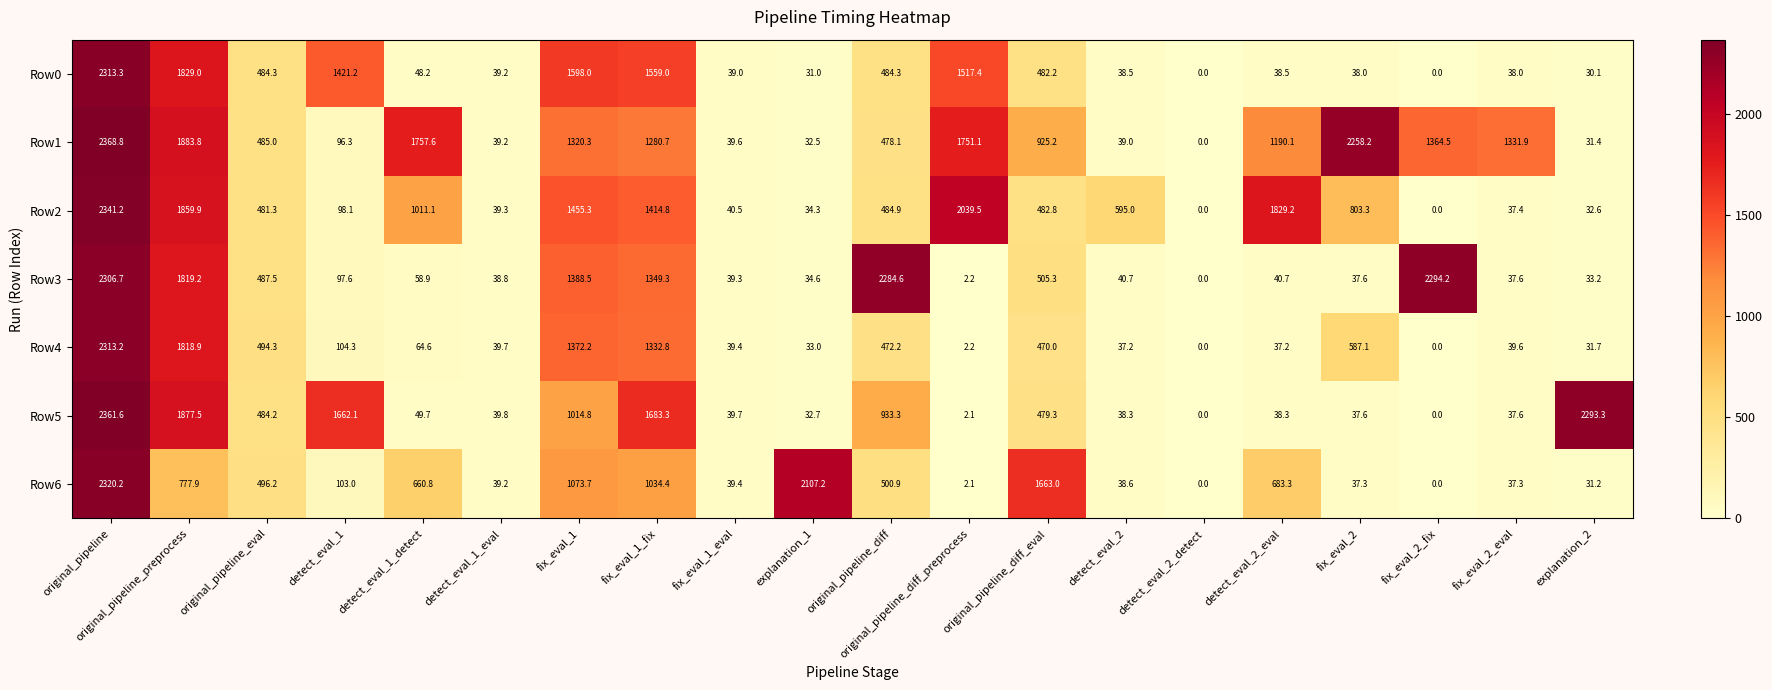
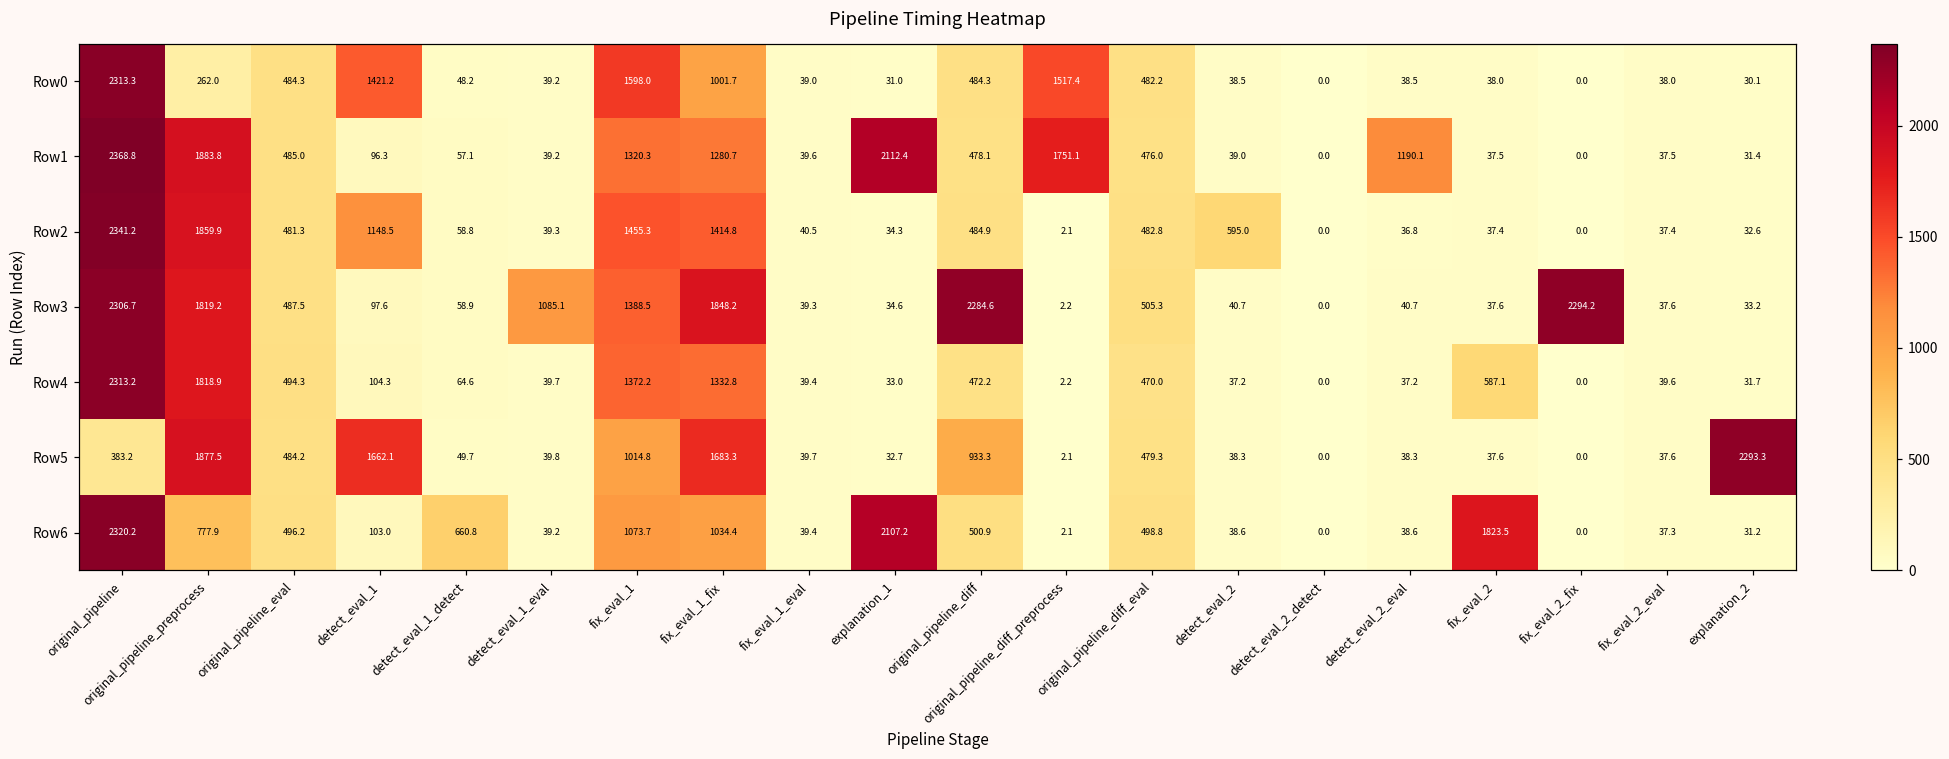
  {
    "Row0": {
      "original_pipeline": 2313.3,
-     "original_pipeline_preprocess": 1829.0,
+     "original_pipeline_preprocess": 262.0,
      "original_pipeline_eval": 484.3,
      "detect_eval_1": 1421.2,
      "detect_eval_1_detect": 48.2,
      "detect_eval_1_eval": 39.2,
      "fix_eval_1": 1598.0,
-     "fix_eval_1_fix": 1559.0,
+     "fix_eval_1_fix": 1001.7,
      "fix_eval_1_eval": 39.0,
      "explanation_1": 31.0,
      "original_pipeline_diff": 484.3,
      "original_pipeline_diff_preprocess": 1517.4,
      "original_pipeline_diff_eval": 482.2,
      "detect_eval_2": 38.5,
      "detect_eval_2_detect": 0.0,
      "detect_eval_2_eval": 38.5,
      "fix_eval_2": 38.0,
      "fix_eval_2_fix": 0.0,
      "fix_eval_2_eval": 38.0,
      "explanation_2": 30.1
    },
    "Row1": {
      "original_pipeline": 2368.8,
      "original_pipeline_preprocess": 1883.8,
      "original_pipeline_eval": 485.0,
      "detect_eval_1": 96.3,
-     "detect_eval_1_detect": 1757.6,
+     "detect_eval_1_detect": 57.1,
      "detect_eval_1_eval": 39.2,
      "fix_eval_1": 1320.3,
      "fix_eval_1_fix": 1280.7,
      "fix_eval_1_eval": 39.6,
-     "explanation_1": 32.5,
+     "explanation_1": 2112.4,
      "original_pipeline_diff": 478.1,
      "original_pipeline_diff_preprocess": 1751.1,
-     "original_pipeline_diff_eval": 925.2,
+     "original_pipeline_diff_eval": 476.0,
      "detect_eval_2": 39.0,
      "detect_eval_2_detect": 0.0,
      "detect_eval_2_eval": 1190.1,
-     "fix_eval_2": 2258.2,
-     "fix_eval_2_fix": 1364.5,
-     "fix_eval_2_eval": 1331.9,
+     "fix_eval_2": 37.5,
+     "fix_eval_2_fix": 0.0,
+     "fix_eval_2_eval": 37.5,
      "explanation_2": 31.4
    },
    "Row2": {
      "original_pipeline": 2341.2,
      "original_pipeline_preprocess": 1859.9,
      "original_pipeline_eval": 481.3,
-     "detect_eval_1": 98.1,
-     "detect_eval_1_detect": 1011.1,
+     "detect_eval_1": 1148.5,
+     "detect_eval_1_detect": 58.8,
      "detect_eval_1_eval": 39.3,
      "fix_eval_1": 1455.3,
      "fix_eval_1_fix": 1414.8,
      "fix_eval_1_eval": 40.5,
      "explanation_1": 34.3,
      "original_pipeline_diff": 484.9,
-     "original_pipeline_diff_preprocess": 2039.5,
+     "original_pipeline_diff_preprocess": 2.1,
      "original_pipeline_diff_eval": 482.8,
      "detect_eval_2": 595.0,
      "detect_eval_2_detect": 0.0,
-     "detect_eval_2_eval": 1829.2,
-     "fix_eval_2": 803.3,
+     "detect_eval_2_eval": 36.8,
+     "fix_eval_2": 37.4,
      "fix_eval_2_fix": 0.0,
      "fix_eval_2_eval": 37.4,
      "explanation_2": 32.6
    },
    "Row3": {
      "original_pipeline": 2306.7,
      "original_pipeline_preprocess": 1819.2,
      "original_pipeline_eval": 487.5,
      "detect_eval_1": 97.6,
      "detect_eval_1_detect": 58.9,
-     "detect_eval_1_eval": 38.8,
+     "detect_eval_1_eval": 1085.1,
      "fix_eval_1": 1388.5,
-     "fix_eval_1_fix": 1349.3,
+     "fix_eval_1_fix": 1848.2,
      "fix_eval_1_eval": 39.3,
      "explanation_1": 34.6,
      "original_pipeline_diff": 2284.6,
      "original_pipeline_diff_preprocess": 2.2,
      "original_pipeline_diff_eval": 505.3,
      "detect_eval_2": 40.7,
      "detect_eval_2_detect": 0.0,
      "detect_eval_2_eval": 40.7,
      "fix_eval_2": 37.6,
      "fix_eval_2_fix": 2294.2,
      "fix_eval_2_eval": 37.6,
      "explanation_2": 33.2
    },
    "Row4": {
      "original_pipeline": 2313.2,
      "original_pipeline_preprocess": 1818.9,
      "original_pipeline_eval": 494.3,
      "detect_eval_1": 104.3,
      "detect_eval_1_detect": 64.6,
      "detect_eval_1_eval": 39.7,
      "fix_eval_1": 1372.2,
      "fix_eval_1_fix": 1332.8,
      "fix_eval_1_eval": 39.4,
      "explanation_1": 33.0,
      "original_pipeline_diff": 472.2,
      "original_pipeline_diff_preprocess": 2.2,
      "original_pipeline_diff_eval": 470.0,
      "detect_eval_2": 37.2,
      "detect_eval_2_detect": 0.0,
      "detect_eval_2_eval": 37.2,
      "fix_eval_2": 587.1,
      "fix_eval_2_fix": 0.0,
      "fix_eval_2_eval": 39.6,
      "explanation_2": 31.7
    },
    "Row5": {
-     "original_pipeline": 2361.6,
+     "original_pipeline": 383.2,
      "original_pipeline_preprocess": 1877.5,
      "original_pipeline_eval": 484.2,
      "detect_eval_1": 1662.1,
      "detect_eval_1_detect": 49.7,
      "detect_eval_1_eval": 39.8,
      "fix_eval_1": 1014.8,
      "fix_eval_1_fix": 1683.3,
      "fix_eval_1_eval": 39.7,
      "explanation_1": 32.7,
      "original_pipeline_diff": 933.3,
      "original_pipeline_diff_preprocess": 2.1,
      "original_pipeline_diff_eval": 479.3,
      "detect_eval_2": 38.3,
      "detect_eval_2_detect": 0.0,
      "detect_eval_2_eval": 38.3,
      "fix_eval_2": 37.6,
      "fix_eval_2_fix": 0.0,
      "fix_eval_2_eval": 37.6,
      "explanation_2": 2293.3
    },
    "Row6": {
      "original_pipeline": 2320.2,
      "original_pipeline_preprocess": 777.9,
      "original_pipeline_eval": 496.2,
      "detect_eval_1": 103.0,
      "detect_eval_1_detect": 660.8,
      "detect_eval_1_eval": 39.2,
      "fix_eval_1": 1073.7,
      "fix_eval_1_fix": 1034.4,
      "fix_eval_1_eval": 39.4,
      "explanation_1": 2107.2,
      "original_pipeline_diff": 500.9,
      "original_pipeline_diff_preprocess": 2.1,
-     "original_pipeline_diff_eval": 1663.0,
+     "original_pipeline_diff_eval": 498.8,
      "detect_eval_2": 38.6,
      "detect_eval_2_detect": 0.0,
-     "detect_eval_2_eval": 683.3,
-     "fix_eval_2": 37.3,
+     "detect_eval_2_eval": 38.6,
+     "fix_eval_2": 1823.5,
      "fix_eval_2_fix": 0.0,
      "fix_eval_2_eval": 37.3,
      "explanation_2": 31.2
    }
  }
